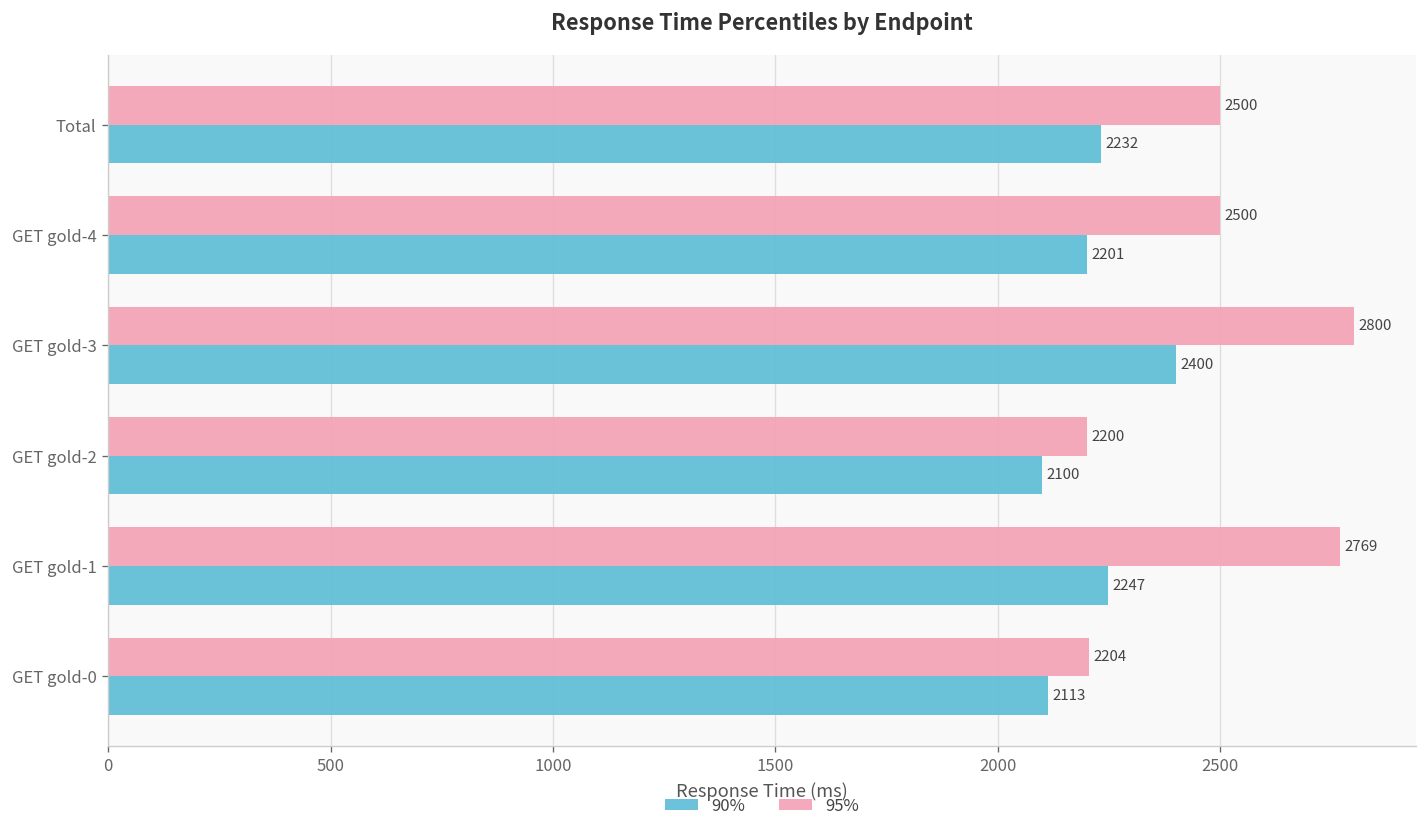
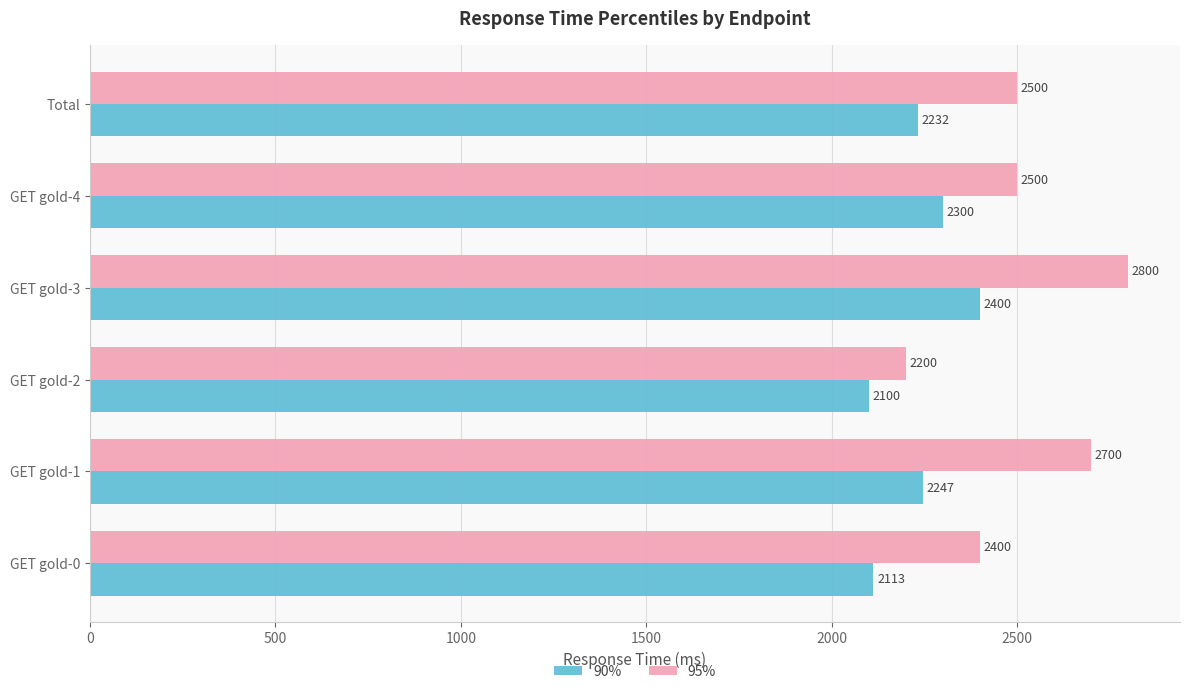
  {
    "90%": {
      "Total": 2232,
-     "GET gold-4": 2201,
+     "GET gold-4": 2300,
      "GET gold-3": 2400,
      "GET gold-2": 2100,
      "GET gold-1": 2247,
      "GET gold-0": 2113
    },
    "95%": {
      "Total": 2500,
      "GET gold-4": 2500,
      "GET gold-3": 2800,
      "GET gold-2": 2200,
-     "GET gold-1": 2769,
-     "GET gold-0": 2204
+     "GET gold-1": 2700,
+     "GET gold-0": 2400
    }
  }
